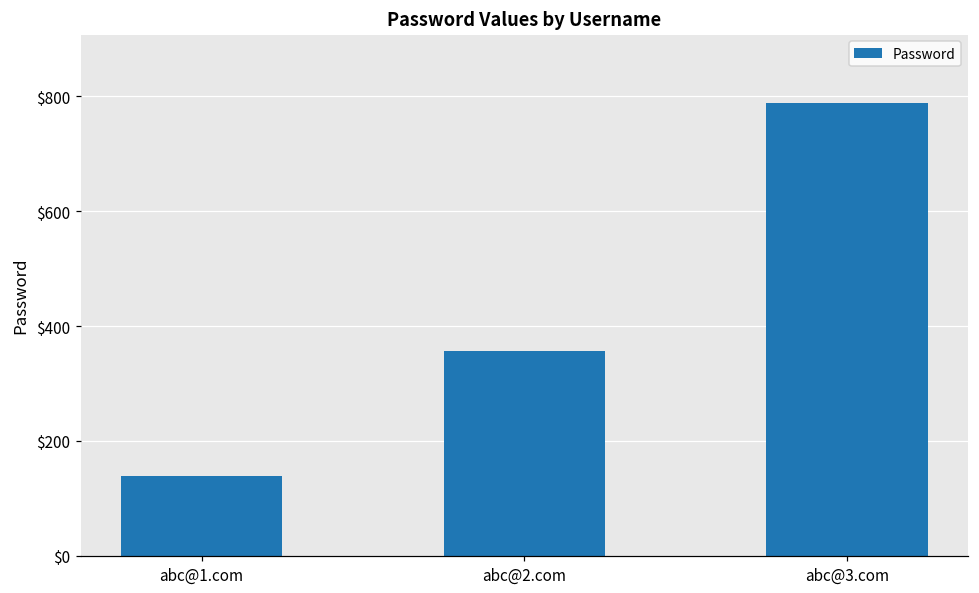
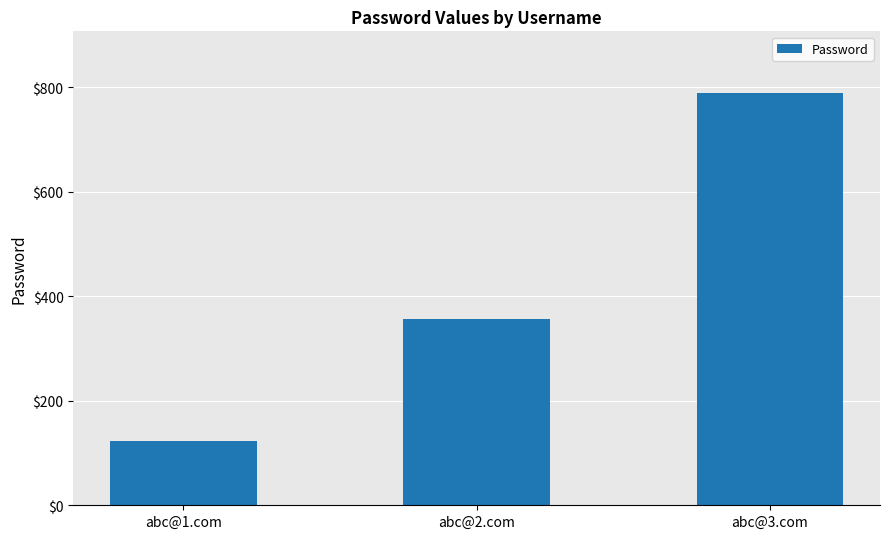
  {
-   "abc@1.com": "$140",
+   "abc@1.com": "$120",
    "abc@2.com": "$360",
    "abc@3.com": "$790"
  }
